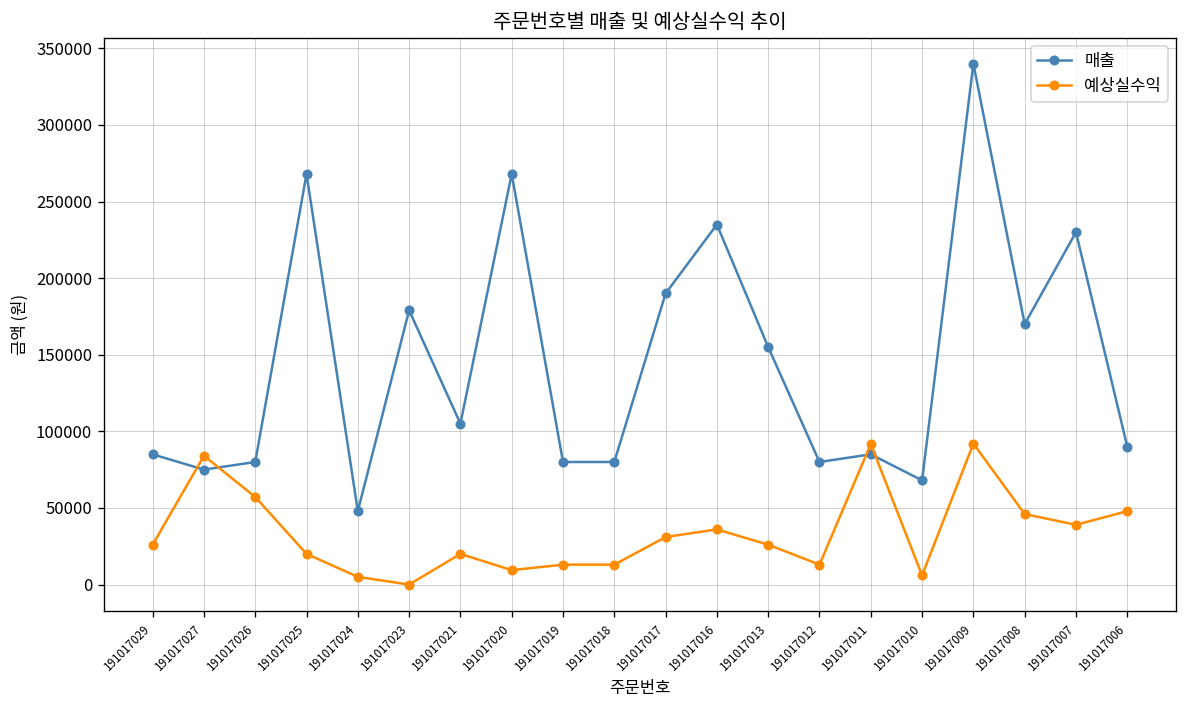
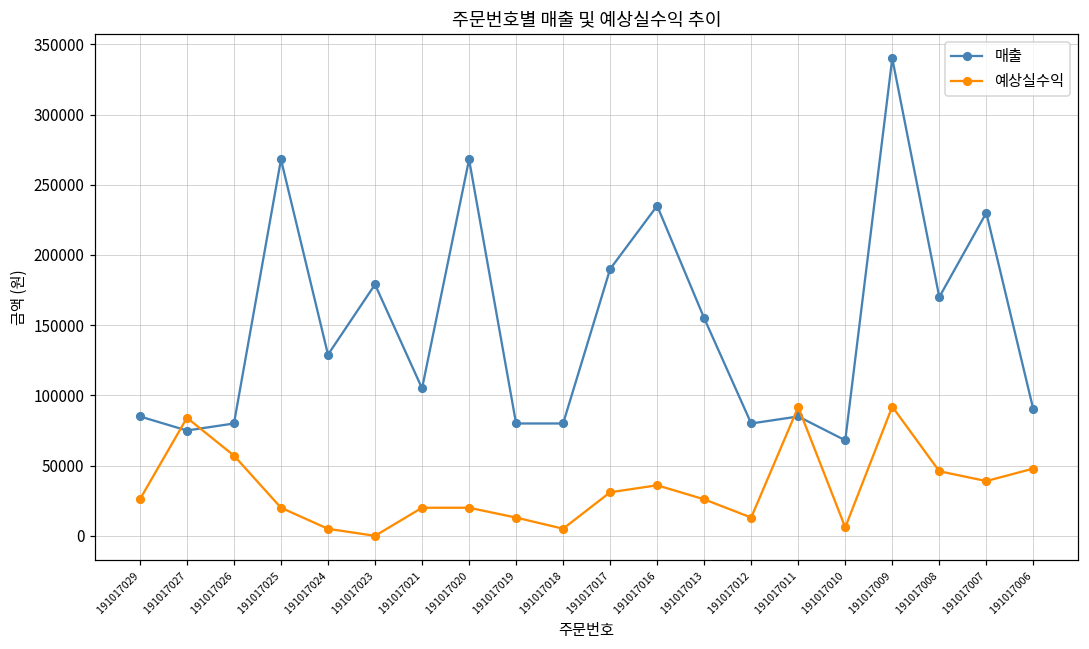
  {
    "매출": {
      "191017029": 85000,
      "191017027": 75000,
      "191017026": 80000,
      "191017025": 268000,
-     "191017024": 48000,
+     "191017024": 129000,
      "191017023": 179000,
      "191017021": 105000,
      "191017020": 268000,
      "191017019": 80000,
      "191017018": 80000,
      "191017017": 190000,
      "191017016": 235000,
      "191017013": 155000,
      "191017012": 80000,
      "191017011": 85000,
      "191017010": 68000,
      "191017009": 340000,
      "191017008": 170000,
      "191017007": 230000,
      "191017006": 90000
    },
    "예상실수익": {
      "191017029": 26000,
      "191017027": 84000,
      "191017026": 57000,
      "191017025": 20000,
      "191017024": 5000,
      "191017023": 0,
      "191017021": 20000,
-     "191017020": 9000,
+     "191017020": 20000,
      "191017019": 13000,
-     "191017018": 13000,
+     "191017018": 5000,
      "191017017": 31000,
      "191017016": 36000,
      "191017013": 26000,
      "191017012": 13000,
      "191017011": 92000,
      "191017010": 6000,
      "191017009": 92000,
      "191017008": 46000,
      "191017007": 39000,
      "191017006": 48000
    }
  }
